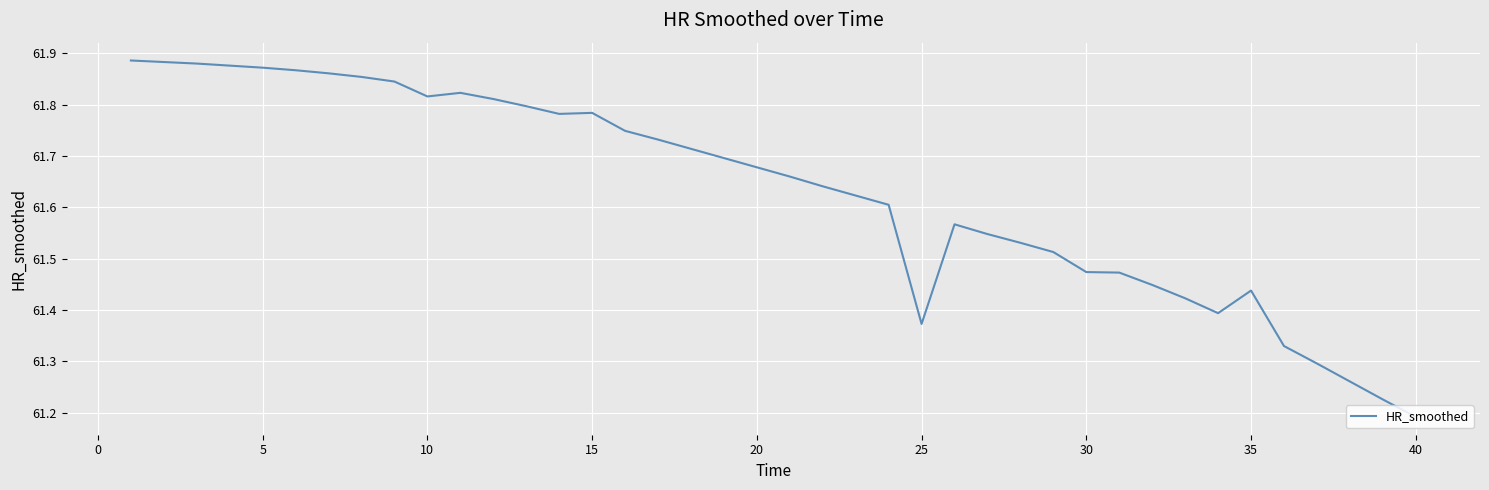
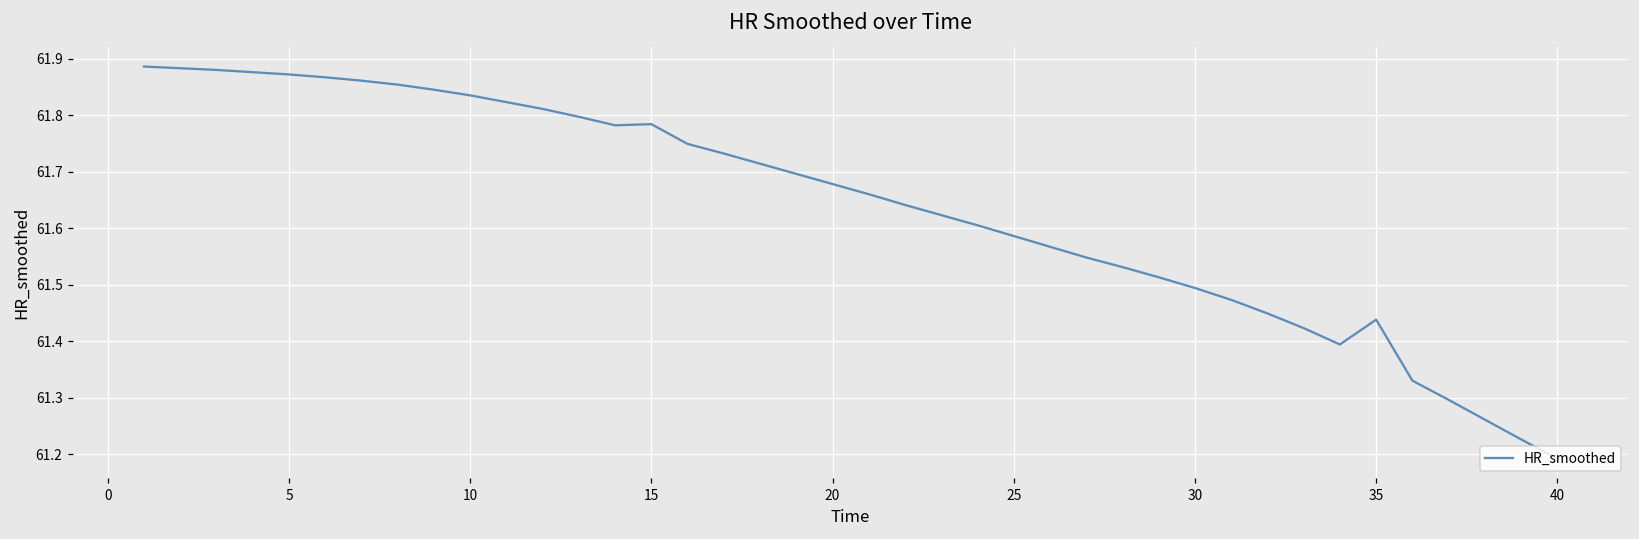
  {
    "5": 61.87,
-   "10": 61.82,
+   "10": 61.84,
    "15": 61.78,
    "20": 61.68,
-   "25": 61.37,
-   "30": 61.47,
+   "25": 61.59,
+   "30": 61.49,
    "35": 61.44
  }
